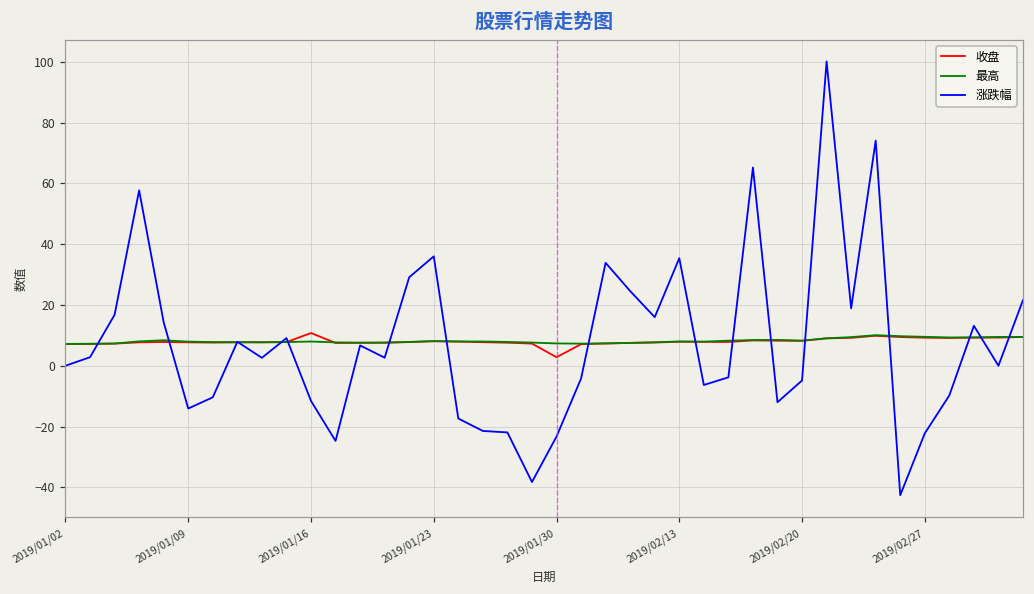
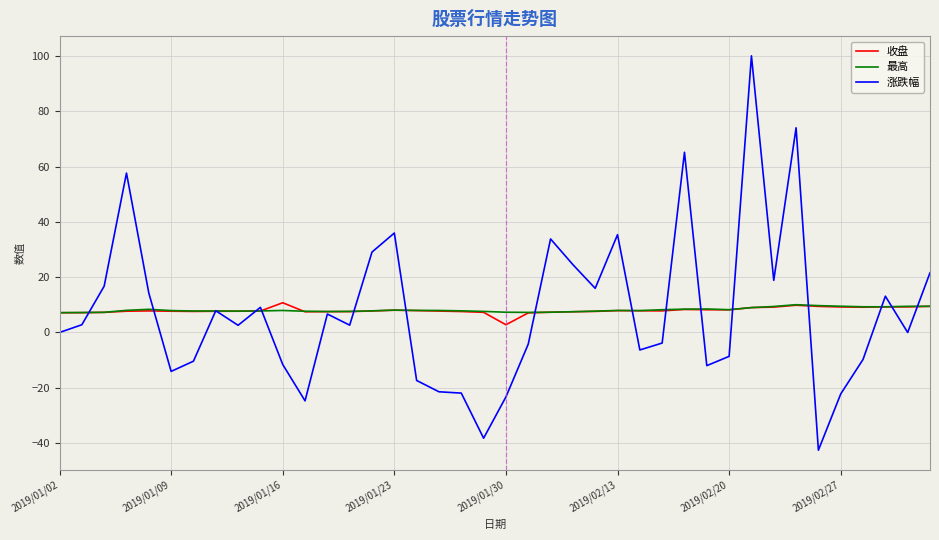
  {
    "收盘": {
      "2019/01/16": 11,
      "2019/01/30": 3
    },
    "最高": {
      "2019/01/16": 8,
      "2019/01/30": 7
    },
    "涨跌幅": {
      "2019/01/02": 0,
      "2019/01/09": -14,
      "2019/01/16": -12,
      "2019/01/23": 36,
      "2019/01/30": -23,
      "2019/02/13": 35,
-     "2019/02/20": -5,
+     "2019/02/20": -9,
      "2019/02/27": -22
    }
  }
